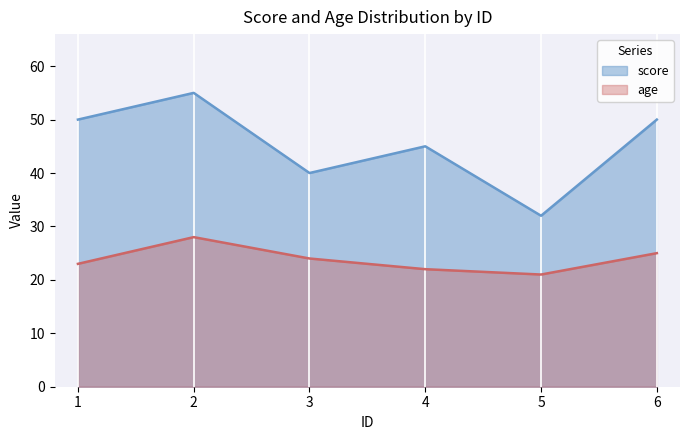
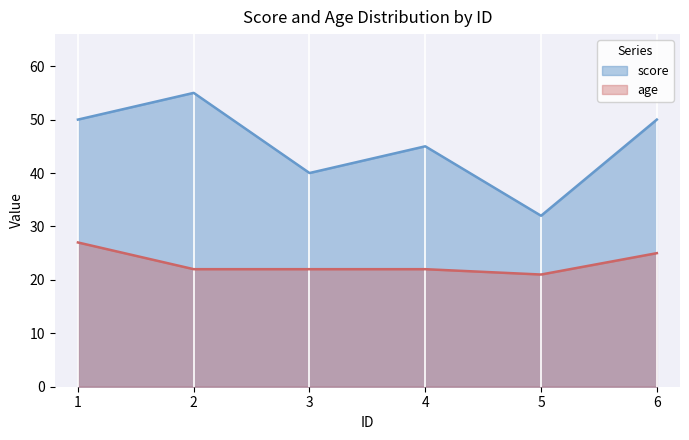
  {
    "score": {
      "1": 50,
      "2": 55,
      "3": 40,
      "4": 45,
      "5": 32,
      "6": 50
    },
    "age": {
-     "1": 23,
-     "2": 28,
-     "3": 24,
+     "1": 27,
+     "2": 22,
+     "3": 22,
      "4": 22,
      "5": 21,
      "6": 25
    }
  }
